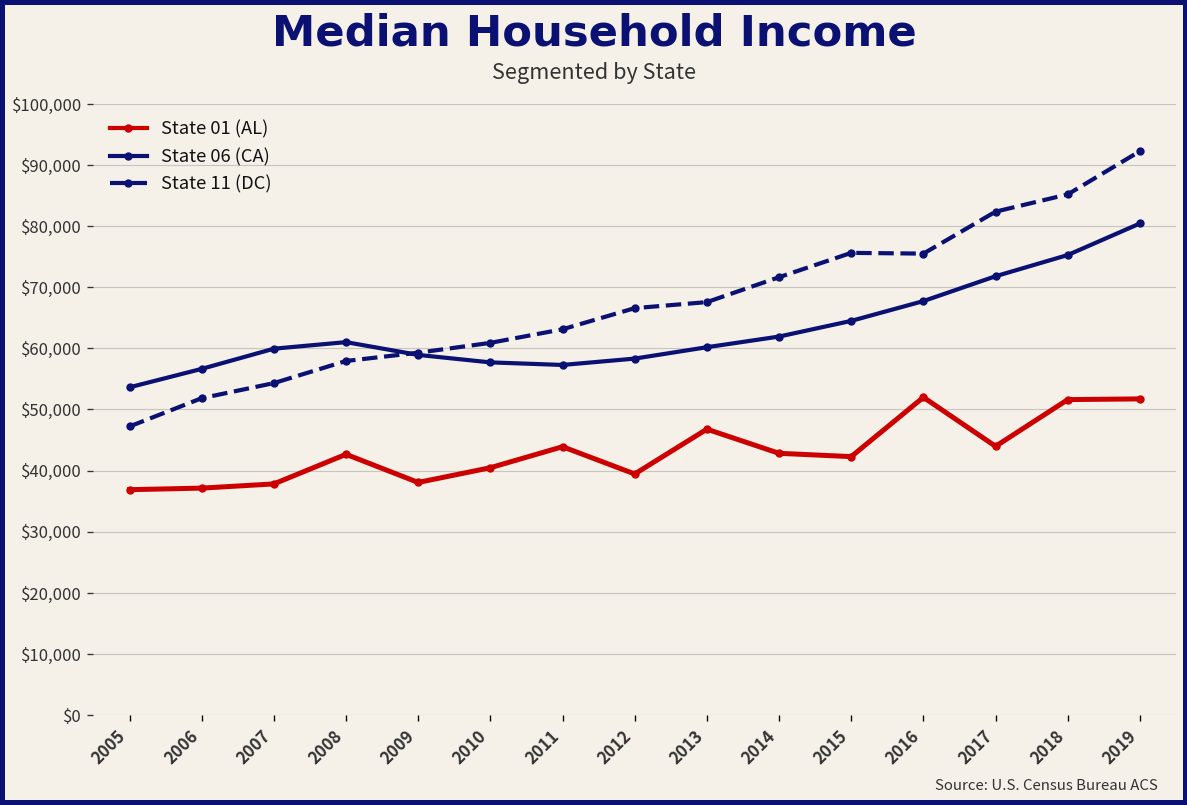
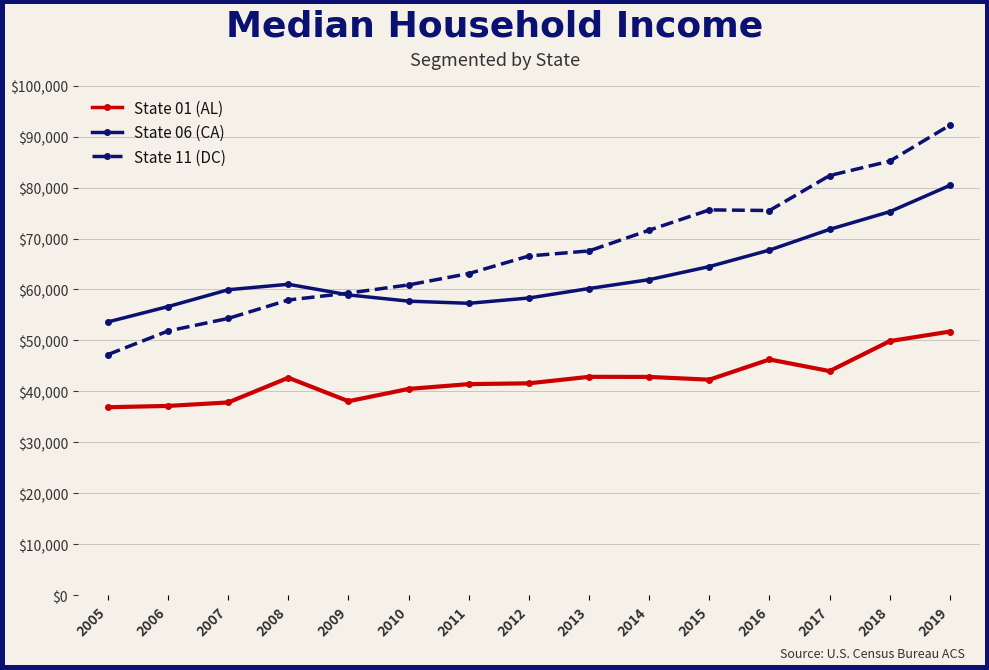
  {
    "State 01 (AL)": {
      "2005": "$37,000",
      "2006": "$37,000",
      "2007": "$38,000",
      "2008": "$43,000",
      "2009": "$38,000",
      "2010": "$40,000",
-     "2011": "$44,000",
-     "2012": "$39,000",
-     "2013": "$47,000",
+     "2011": "$41,000",
+     "2012": "$42,000",
+     "2013": "$43,000",
      "2014": "$43,000",
      "2015": "$42,000",
-     "2016": "$52,000",
+     "2016": "$46,000",
      "2017": "$44,000",
-     "2018": "$52,000",
+     "2018": "$50,000",
      "2019": "$52,000"
    }
  }
